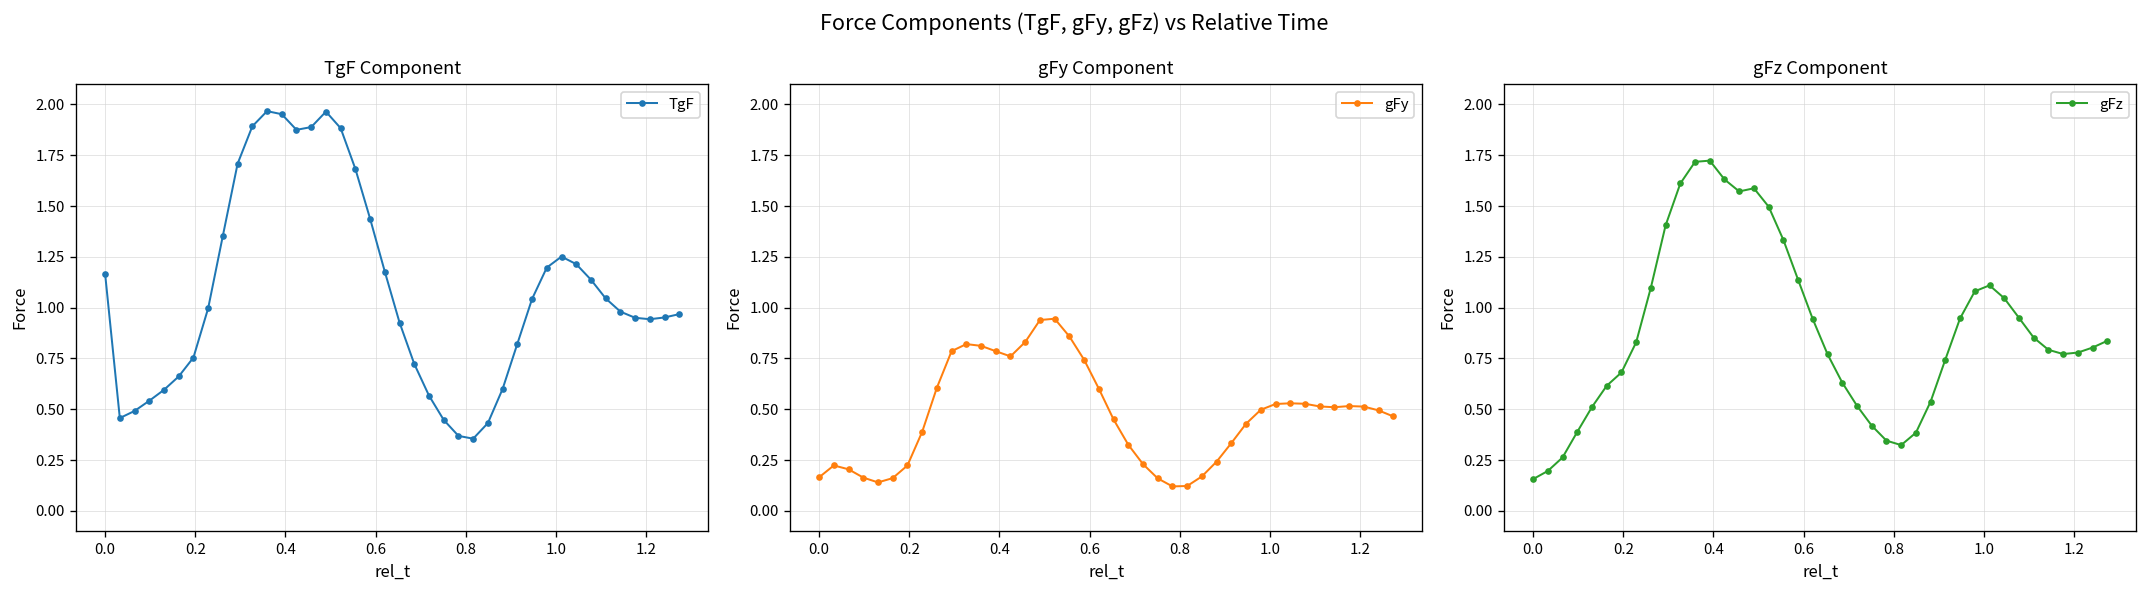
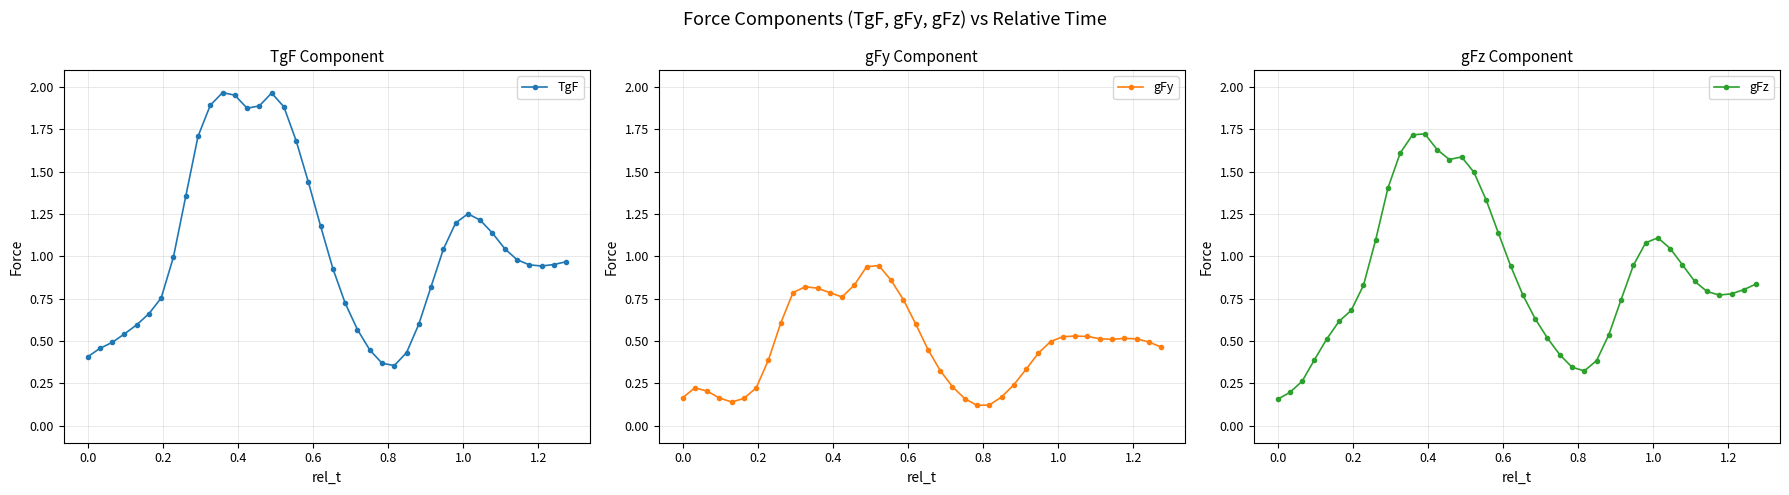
  {
    "TgF Component": {
-     "0.0": 1.17
+     "0.0": 0.41
    },
    "gFy Component": {
      "0.0": 0.17
    },
    "gFz Component": {
      "0.0": 0.16
    }
  }
